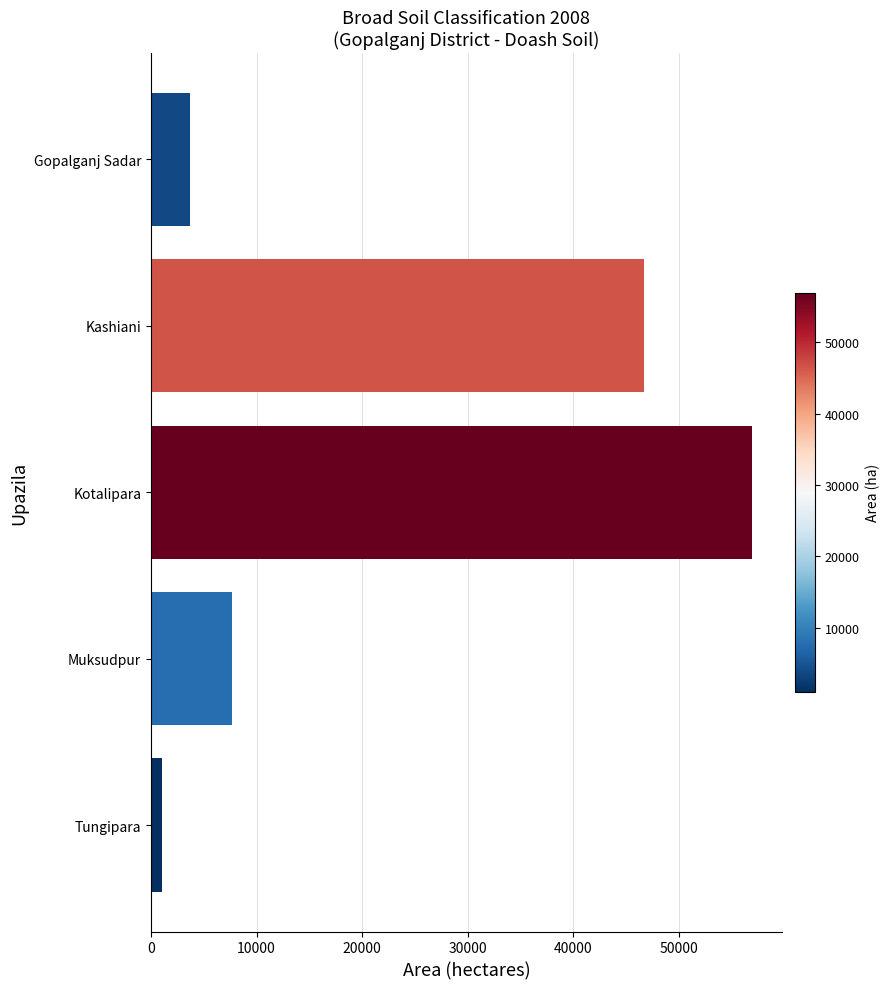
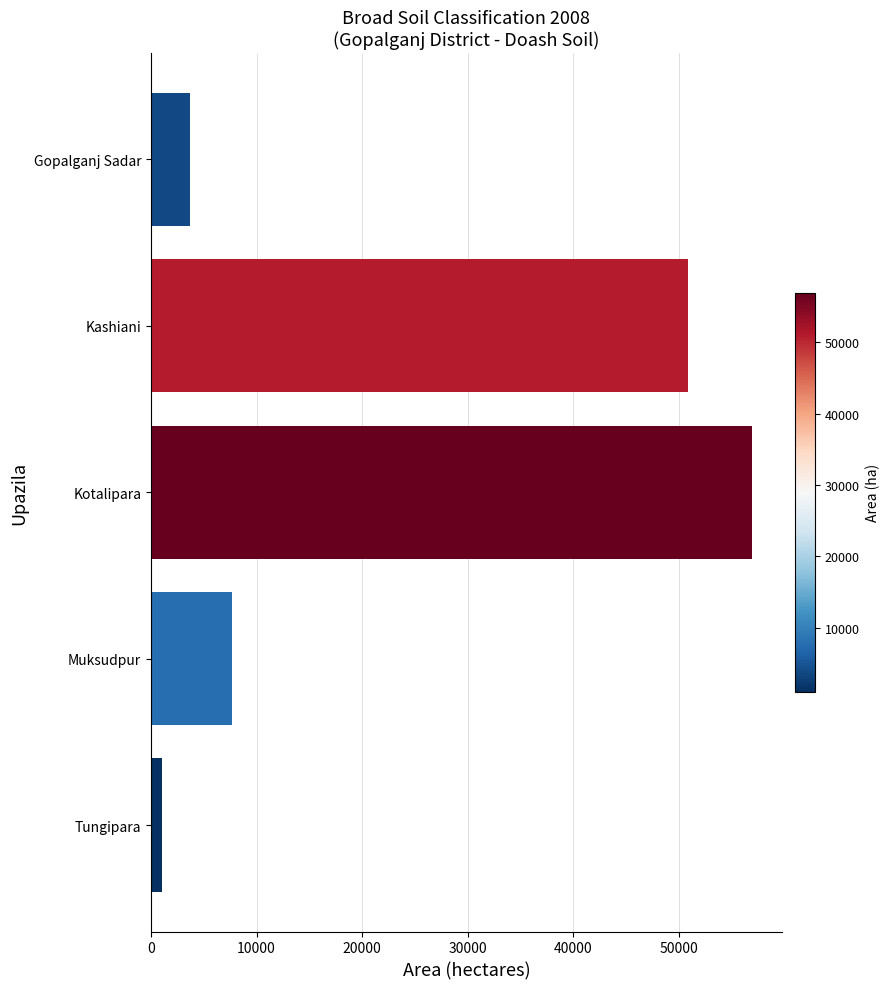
  {
    "Gopalganj Sadar": 3700,
-   "Kashiani": 46600,
+   "Kashiani": 50900,
    "Kotalipara": 56900,
    "Muksudpur": 7700,
    "Tungipara": 1100
  }
